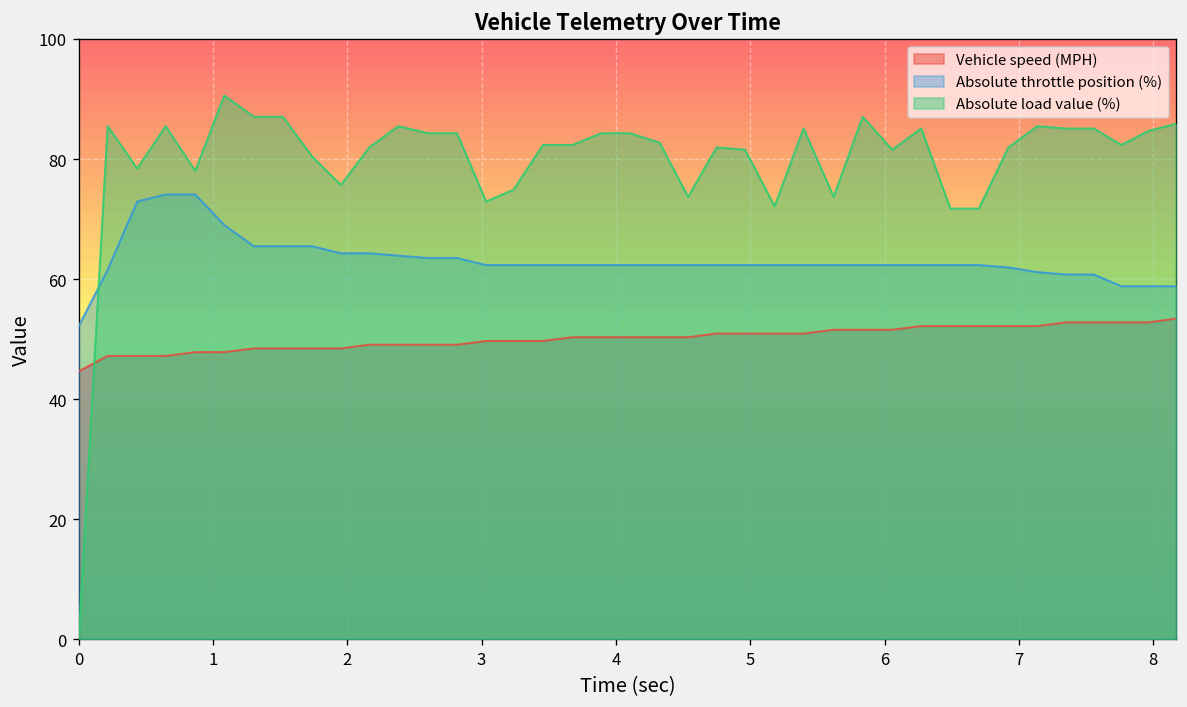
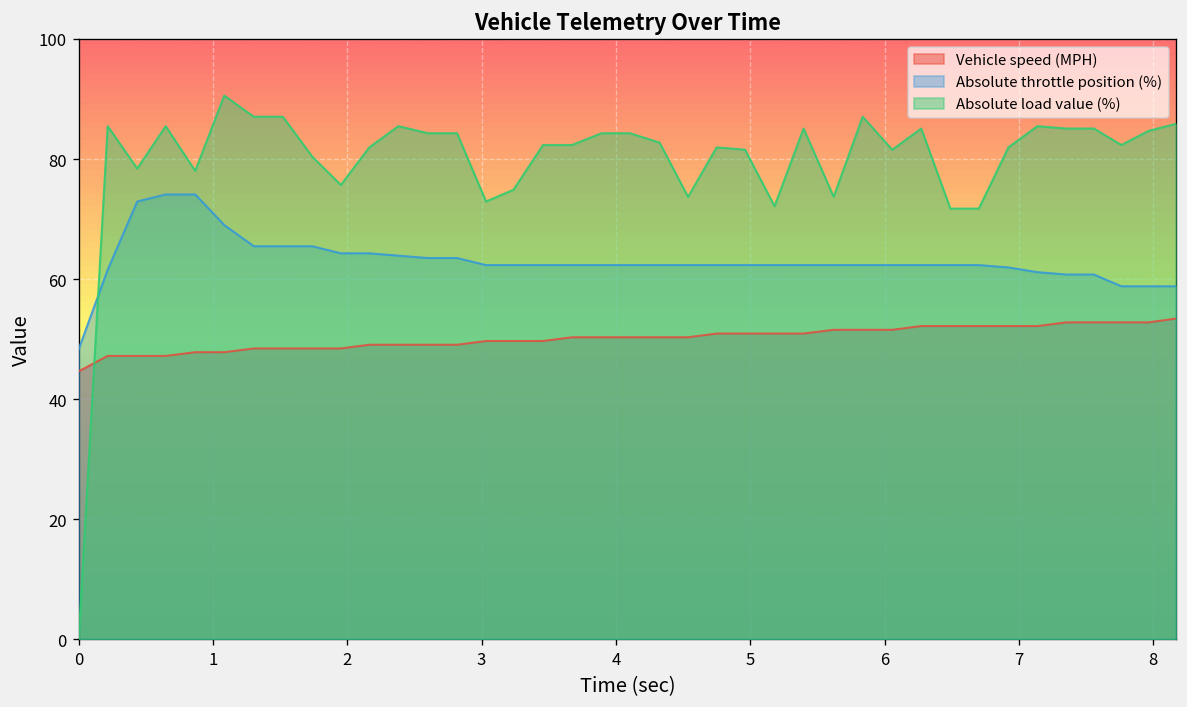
  {
    "Vehicle speed (MPH)": {
      "0": 45
    },
    "Absolute throttle position (%)": {
-     "0": 52
+     "0": 48
    },
    "Absolute load value (%)": {
      "0": 0
    }
  }
